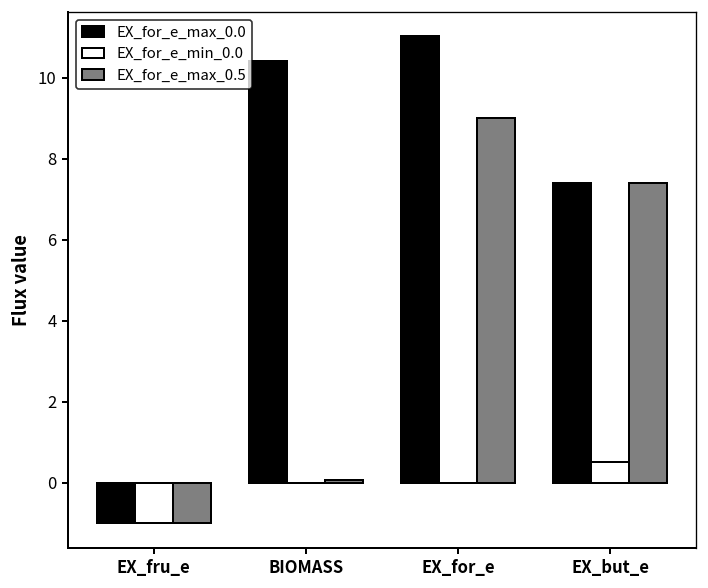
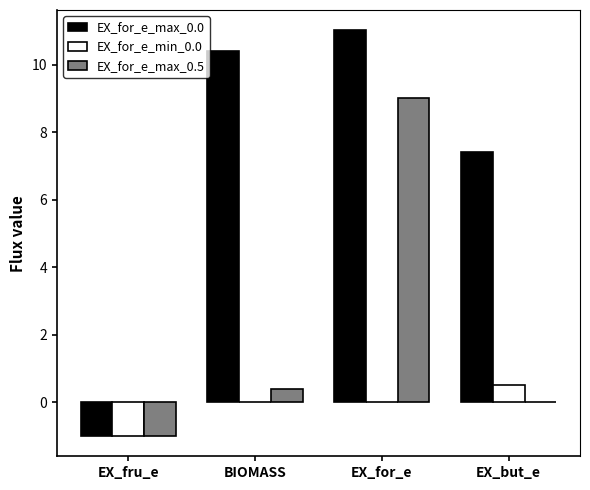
  {
    "EX_for_e_max_0.0": {
      "EX_fru_e": -1.0,
      "BIOMASS": 10.4,
      "EX_for_e": 11.0,
      "EX_but_e": 7.4
    },
    "EX_for_e_min_0.0": {
      "EX_fru_e": -1.0,
      "EX_for_e": 0.0,
      "EX_but_e": 0.5
    },
    "EX_for_e_max_0.5": {
      "EX_fru_e": -1.0,
-     "BIOMASS": 0.1,
+     "BIOMASS": 0.4,
      "EX_for_e": 9.0,
-     "EX_but_e": 7.4
+     "EX_but_e": 0.0
    }
  }
